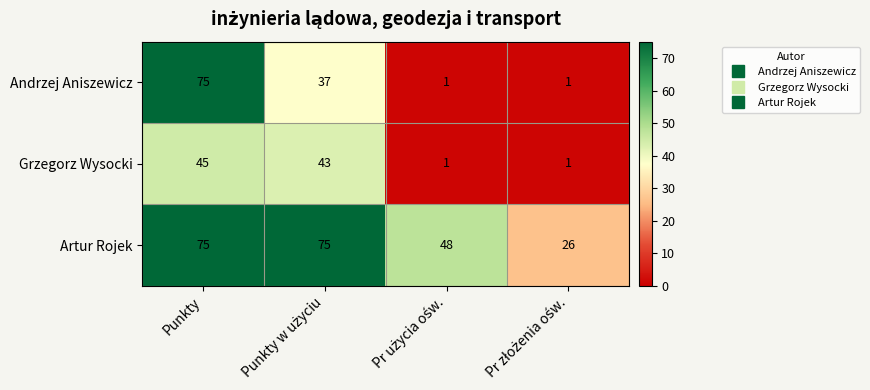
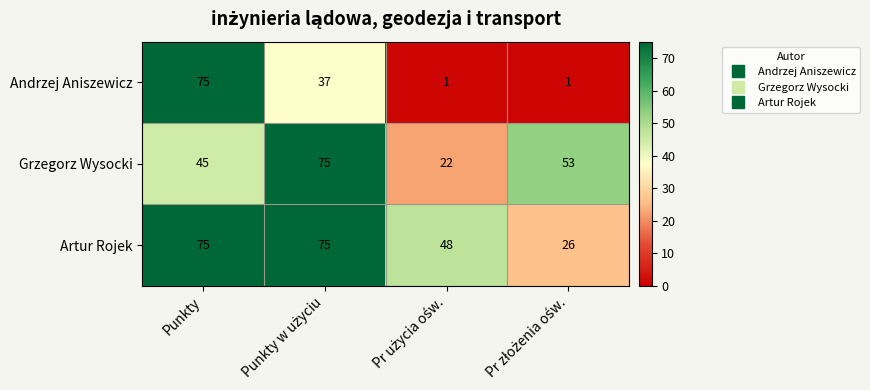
  {
    "Andrzej Aniszewicz": {
      "Punkty": 75,
      "Punkty w użyciu": 37,
      "Pr użycia ośw.": 1,
      "Pr złożenia ośw.": 1
    },
    "Grzegorz Wysocki": {
      "Punkty": 45,
-     "Punkty w użyciu": 43,
-     "Pr użycia ośw.": 1,
-     "Pr złożenia ośw.": 1
+     "Punkty w użyciu": 75,
+     "Pr użycia ośw.": 22,
+     "Pr złożenia ośw.": 53
    },
    "Artur Rojek": {
      "Punkty": 75,
      "Punkty w użyciu": 75,
      "Pr użycia ośw.": 48,
      "Pr złożenia ośw.": 26
    }
  }
